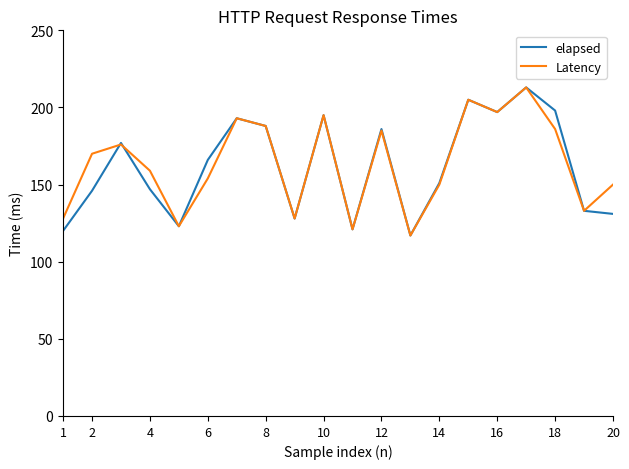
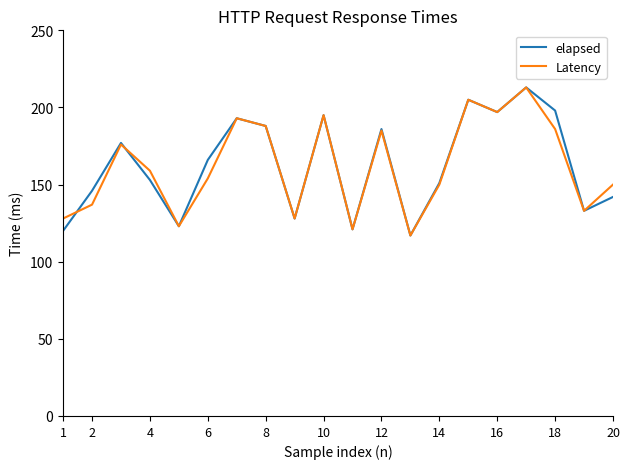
  {
    "elapsed": {
      "1": 120,
      "2": 146,
-     "4": 147,
+     "4": 153,
      "6": 166,
      "18": 198,
-     "20": 131
+     "20": 142
    },
    "Latency": {
      "1": 128,
-     "2": 170,
+     "2": 137,
      "4": 159,
      "6": 154,
      "18": 186,
      "20": 150
    }
  }
